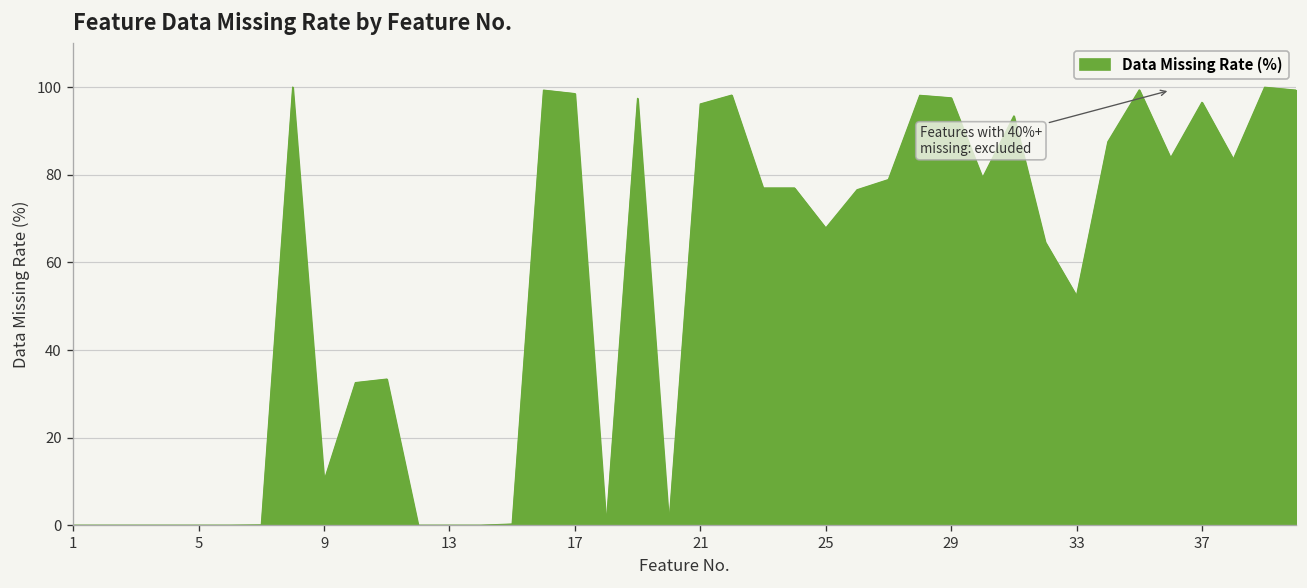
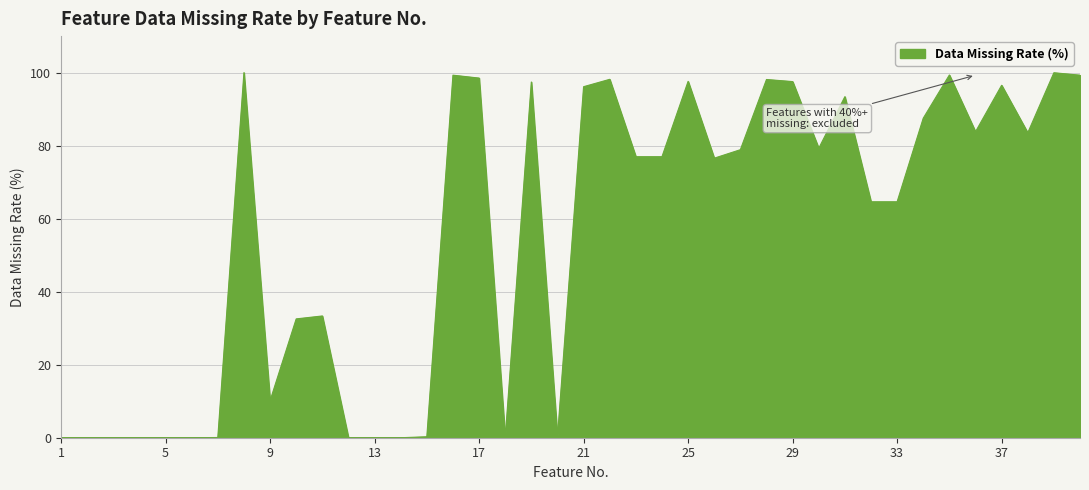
  {
    "1": 0,
    "5": 0,
    "9": 10,
    "13": 0,
    "17": 99,
    "21": 96,
-   "25": 68,
-   "33": 52,
+   "25": 98,
+   "33": 65,
    "37": 97
  }
